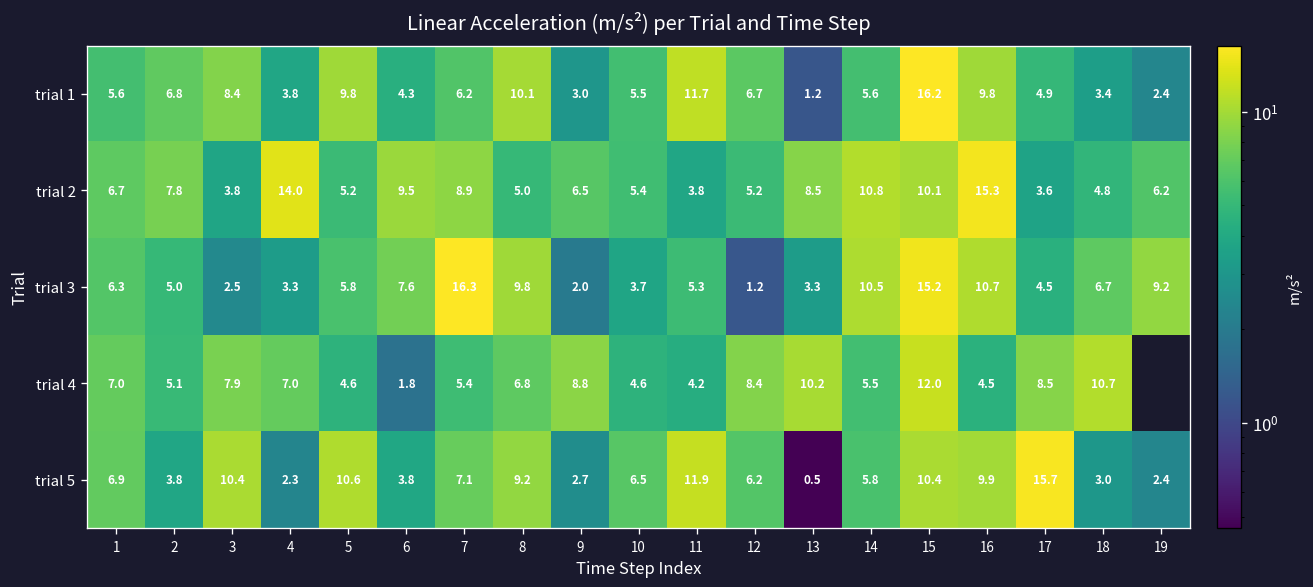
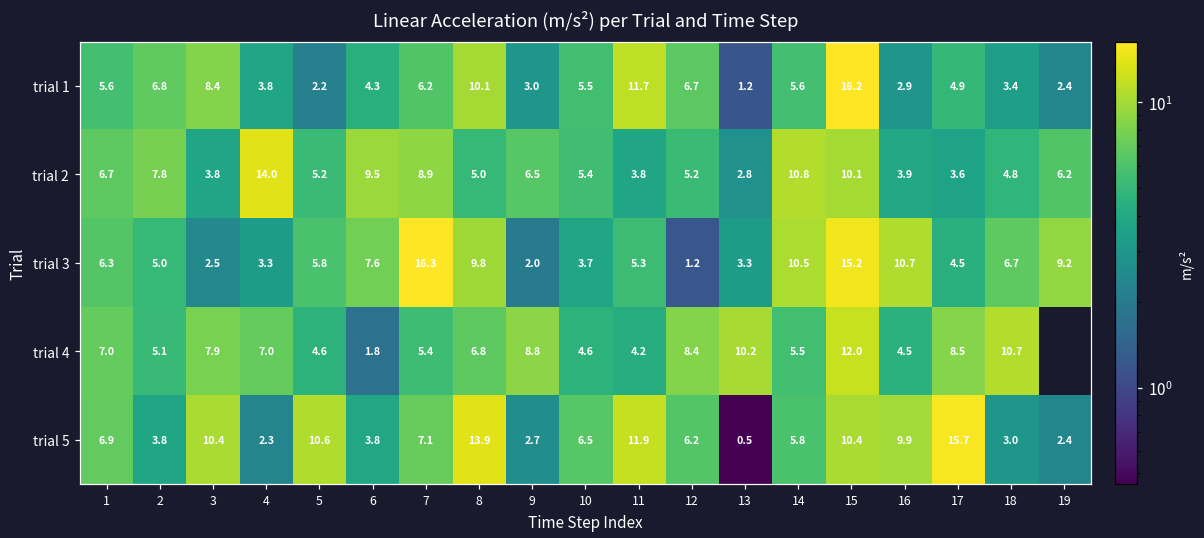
  {
    "trial 1": {
      "1": 5.6,
      "2": 6.8,
      "3": 8.4,
      "4": 3.8,
-     "5": 9.8,
+     "5": 2.2,
      "6": 4.3,
      "7": 6.2,
      "8": 10.1,
      "9": 3.0,
      "10": 5.5,
      "11": 11.7,
      "12": 6.7,
      "13": 1.2,
      "14": 5.6,
      "15": 16.2,
-     "16": 9.8,
+     "16": 2.9,
      "17": 4.9,
      "18": 3.4,
      "19": 2.4
    },
    "trial 2": {
      "1": 6.7,
      "2": 7.8,
      "3": 3.8,
      "4": 14.0,
      "5": 5.2,
      "6": 9.5,
      "7": 8.9,
      "8": 5.0,
      "9": 6.5,
      "10": 5.4,
      "11": 3.8,
      "12": 5.2,
-     "13": 8.5,
+     "13": 2.8,
      "14": 10.8,
      "15": 10.1,
-     "16": 15.3,
+     "16": 3.9,
      "17": 3.6,
      "18": 4.8,
      "19": 6.2
    },
    "trial 3": {
      "1": 6.3,
      "2": 5.0,
      "3": 2.5,
      "4": 3.3,
      "5": 5.8,
      "6": 7.6,
      "7": 16.3,
      "8": 9.8,
      "9": 2.0,
      "10": 3.7,
      "11": 5.3,
      "12": 1.2,
      "13": 3.3,
      "14": 10.5,
      "15": 15.2,
      "16": 10.7,
      "17": 4.5,
      "18": 6.7,
      "19": 9.2
    },
    "trial 4": {
      "1": 7.0,
      "2": 5.1,
      "3": 7.9,
      "4": 7.0,
      "5": 4.6,
      "6": 1.8,
      "7": 5.4,
      "8": 6.8,
      "9": 8.8,
      "10": 4.6,
      "11": 4.2,
      "12": 8.4,
      "13": 10.2,
      "14": 5.5,
      "15": 12.0,
      "16": 4.5,
      "17": 8.5,
      "18": 10.7
    },
    "trial 5": {
      "1": 6.9,
      "2": 3.8,
      "3": 10.4,
      "4": 2.3,
      "5": 10.6,
      "6": 3.8,
      "7": 7.1,
-     "8": 9.2,
+     "8": 13.9,
      "9": 2.7,
      "10": 6.5,
      "11": 11.9,
      "12": 6.2,
      "13": 0.5,
      "14": 5.8,
      "15": 10.4,
      "16": 9.9,
      "17": 15.7,
      "18": 3.0,
      "19": 2.4
    }
  }
